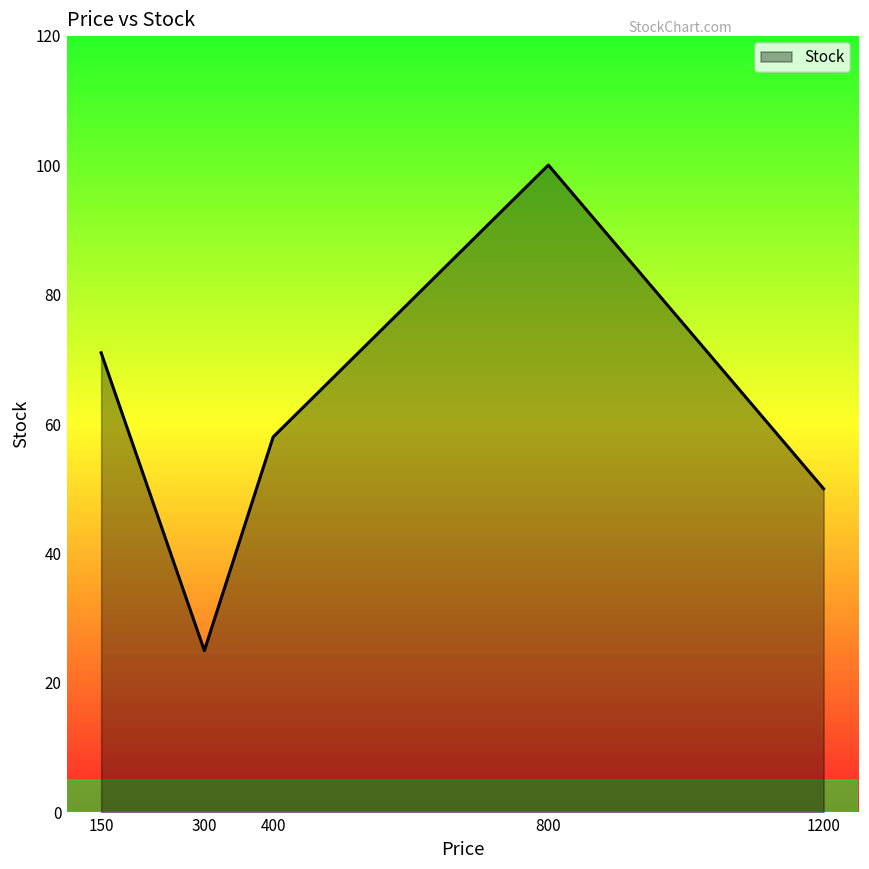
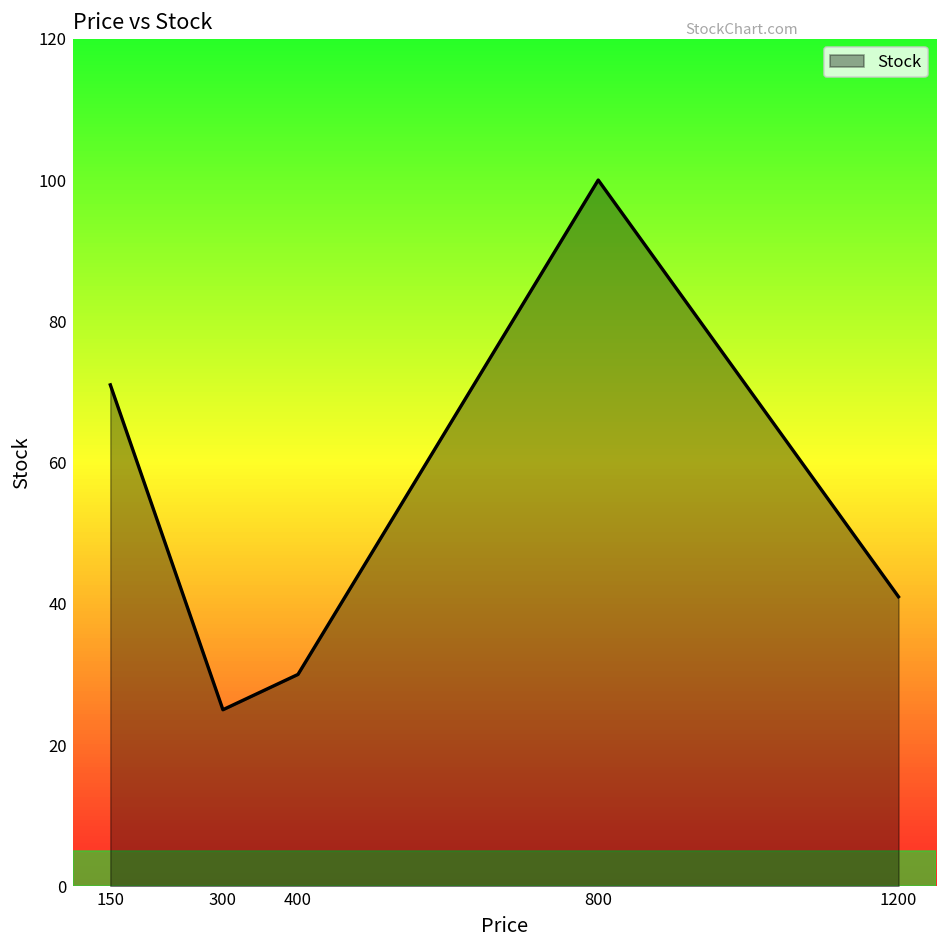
  {
    "150": 71,
    "300": 25,
-   "400": 58,
+   "400": 30,
    "800": 100,
-   "1200": 50
+   "1200": 41
  }
